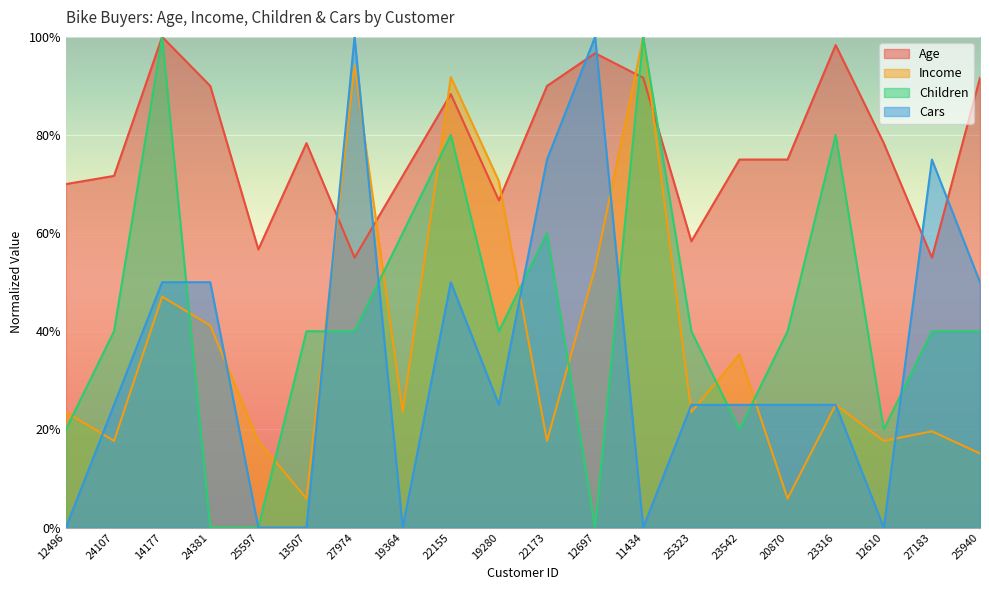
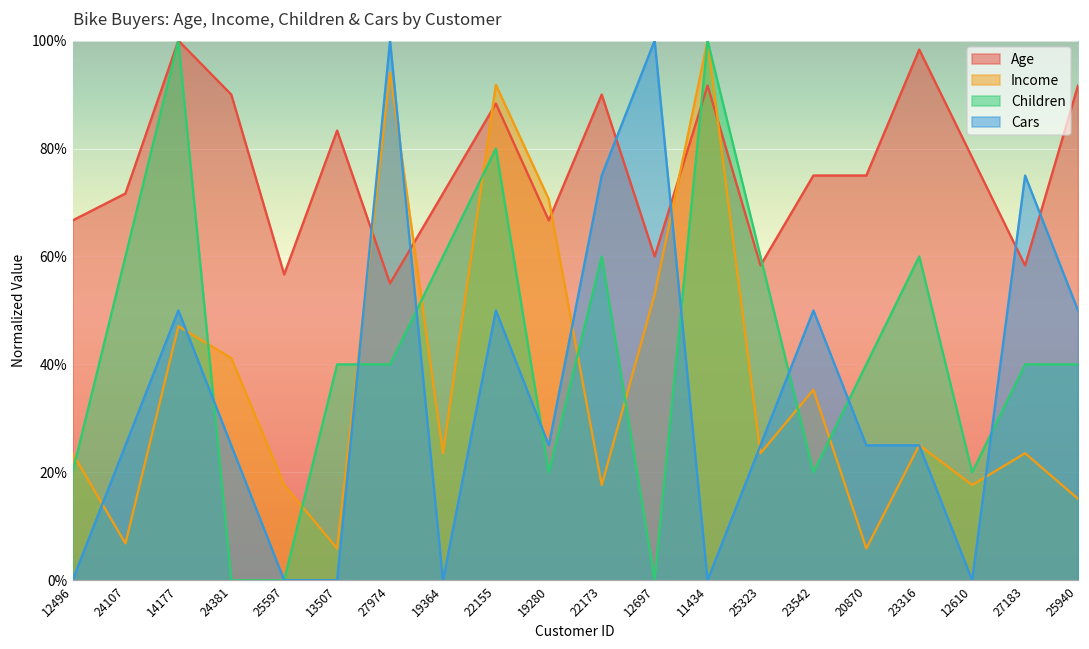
  {
    "Age": {
-     "12496": "70%",
+     "12496": "67%",
      "24107": "72%",
      "24381": "90%",
      "25597": "57%",
-     "13507": "78%",
+     "13507": "83%",
      "27974": "55%",
      "19364": "72%",
      "22155": "88%",
      "19280": "67%",
      "22173": "90%",
-     "12697": "97%",
+     "12697": "60%",
      "11434": "92%",
      "25323": "58%",
      "23542": "75%",
      "20870": "75%",
      "23316": "98%",
      "12610": "78%",
-     "27183": "55%",
+     "27183": "58%",
      "25940": "92%"
    },
    "Income": {
      "12496": "24%",
-     "24107": "18%",
+     "24107": "7%",
      "14177": "47%",
      "24381": "41%",
      "25597": "18%",
      "13507": "6%",
      "27974": "94%",
      "19364": "24%",
      "22155": "92%",
      "19280": "71%",
      "22173": "18%",
      "12697": "53%",
      "25323": "24%",
      "23542": "35%",
      "20870": "6%",
      "12610": "18%",
-     "27183": "20%",
+     "27183": "24%",
      "25940": "15%"
    },
    "Children": {
      "12496": "20%",
-     "24107": "40%",
+     "24107": "60%",
      "24381": "0%",
      "13507": "40%",
      "27974": "40%",
      "19364": "60%",
      "22155": "80%",
-     "19280": "40%",
+     "19280": "20%",
      "22173": "60%",
      "12697": "0%",
-     "25323": "40%",
+     "25323": "60%",
      "23542": "20%",
      "20870": "40%",
-     "23316": "80%",
+     "23316": "60%",
      "12610": "20%",
      "27183": "40%",
      "25940": "40%"
    },
    "Cars": {
      "12496": "0%",
      "24107": "25%",
      "14177": "50%",
-     "24381": "50%",
+     "24381": "25%",
      "13507": "0%",
      "27974": "100%",
      "19364": "0%",
      "22155": "50%",
      "19280": "25%",
      "22173": "75%",
      "12697": "100%",
      "11434": "0%",
      "25323": "25%",
-     "23542": "25%",
+     "23542": "50%",
      "20870": "25%",
      "12610": "0%",
      "27183": "75%",
      "25940": "50%"
    }
  }
